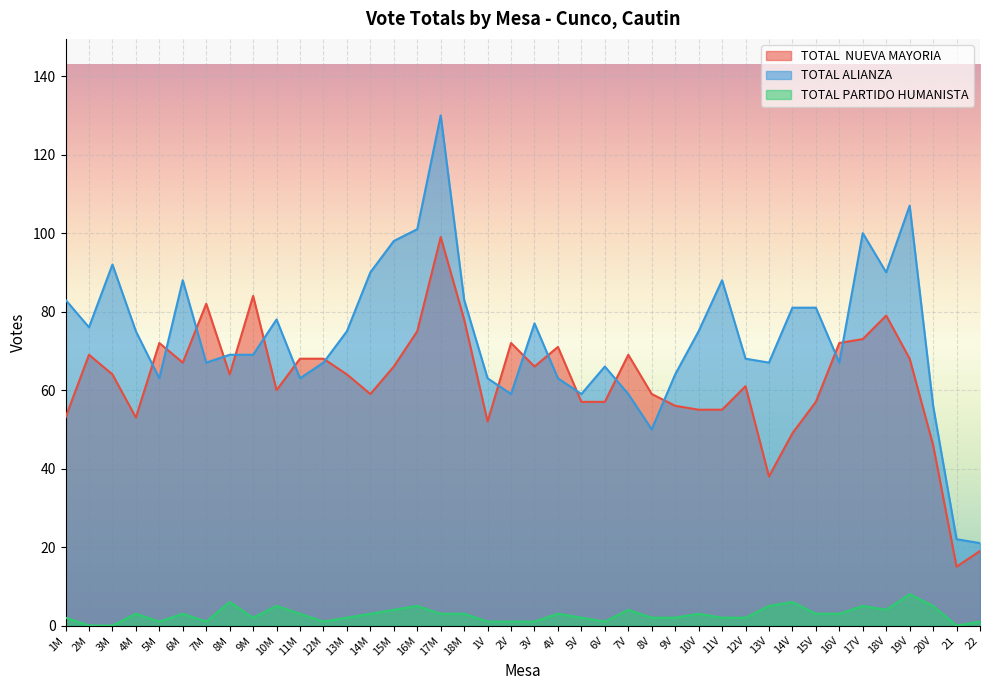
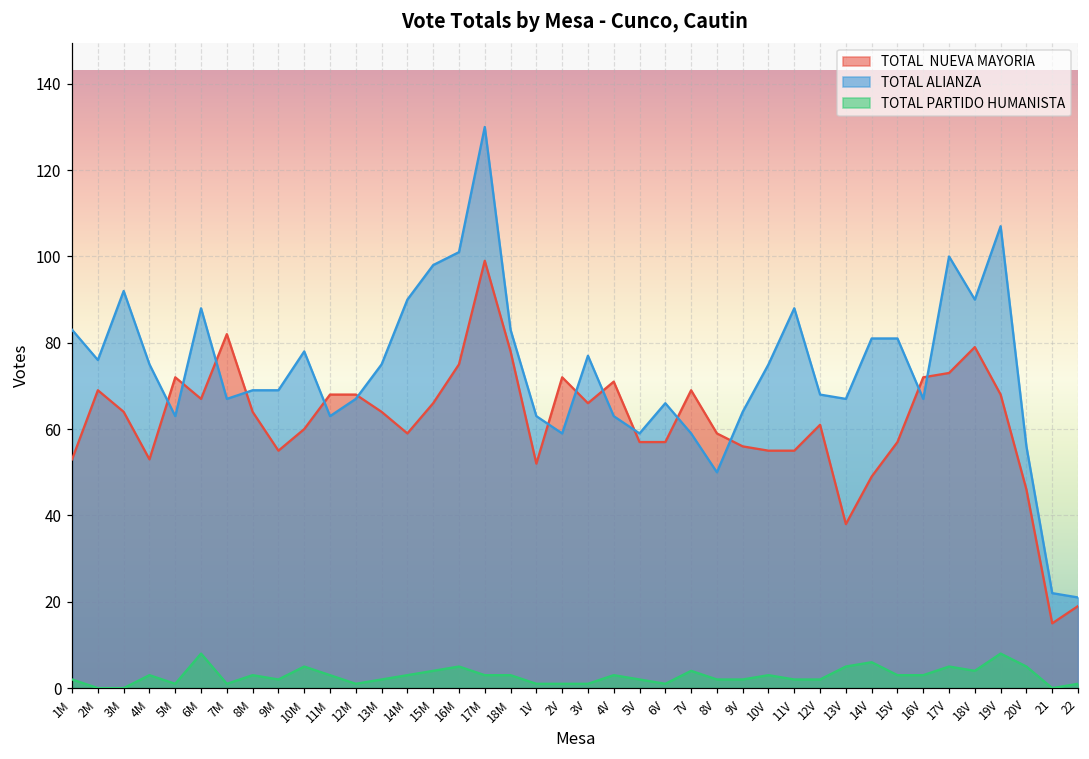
  {
    "TOTAL NUEVA MAYORIA": {
      "1M": 53,
      "2M": 69,
      "3M": 64,
      "4M": 53,
      "5M": 72,
      "6M": 67,
      "7M": 82,
      "8M": 64,
-     "9M": 84,
+     "9M": 55,
      "10M": 60,
      "11M": 68,
      "12M": 68,
      "13M": 64,
      "14M": 59,
      "15M": 66,
      "16M": 75,
      "17M": 99,
      "18M": 78,
      "1V": 52,
      "2V": 72,
      "3V": 66,
      "4V": 71,
      "5V": 57,
      "6V": 57,
      "7V": 69,
      "8V": 59,
      "9V": 56,
      "10V": 55,
      "11V": 55,
      "12V": 61,
      "13V": 38,
      "14V": 49,
      "15V": 57,
      "16V": 72,
      "17V": 73,
      "18V": 79,
      "19V": 68,
      "20V": 46,
      "21": 15,
      "22": 19
    },
    "TOTAL ALIANZA": {
      "1M": 83,
      "2M": 76,
      "3M": 92,
      "4M": 75,
      "5M": 63,
      "6M": 88,
      "7M": 67,
      "8M": 69,
      "9M": 69,
      "10M": 78,
      "11M": 63,
      "12M": 67,
      "13M": 75,
      "14M": 90,
      "15M": 98,
      "16M": 101,
      "17M": 130,
      "18M": 83,
      "1V": 63,
      "2V": 59,
      "3V": 77,
      "4V": 63,
      "5V": 59,
      "6V": 66,
      "7V": 59,
      "8V": 50,
      "9V": 64,
      "10V": 75,
      "11V": 88,
      "12V": 68,
      "13V": 67,
      "14V": 81,
      "15V": 81,
      "16V": 67,
      "17V": 100,
      "18V": 90,
      "19V": 107,
      "20V": 56,
      "21": 22,
      "22": 21
    },
    "TOTAL PARTIDO HUMANISTA": {
      "1M": 2,
      "2M": 0,
      "3M": 0,
      "4M": 3,
      "5M": 1,
-     "6M": 3,
+     "6M": 8,
      "7M": 1,
-     "8M": 6,
+     "8M": 3,
      "9M": 2,
      "10M": 5,
      "11M": 3,
      "12M": 1,
      "13M": 2,
      "14M": 3,
      "15M": 4,
      "16M": 5,
      "17M": 3,
      "18M": 3,
      "1V": 1,
      "2V": 1,
      "3V": 1,
      "4V": 3,
      "5V": 2,
      "6V": 1,
      "7V": 4,
      "8V": 2,
      "9V": 2,
      "10V": 3,
      "11V": 2,
      "12V": 2,
      "13V": 5,
      "14V": 6,
      "15V": 3,
      "16V": 3,
      "17V": 5,
      "18V": 4,
      "19V": 8,
      "20V": 5,
      "21": 0,
      "22": 1
    }
  }
